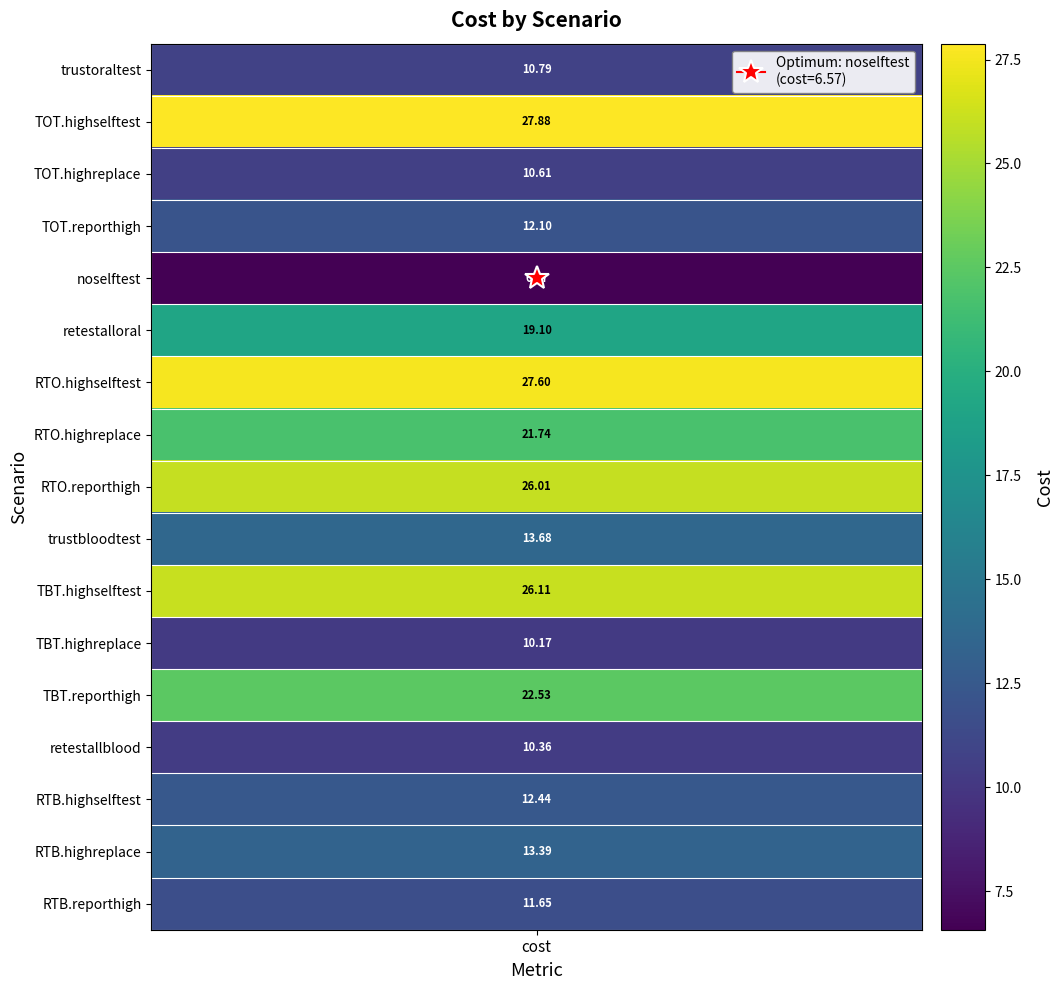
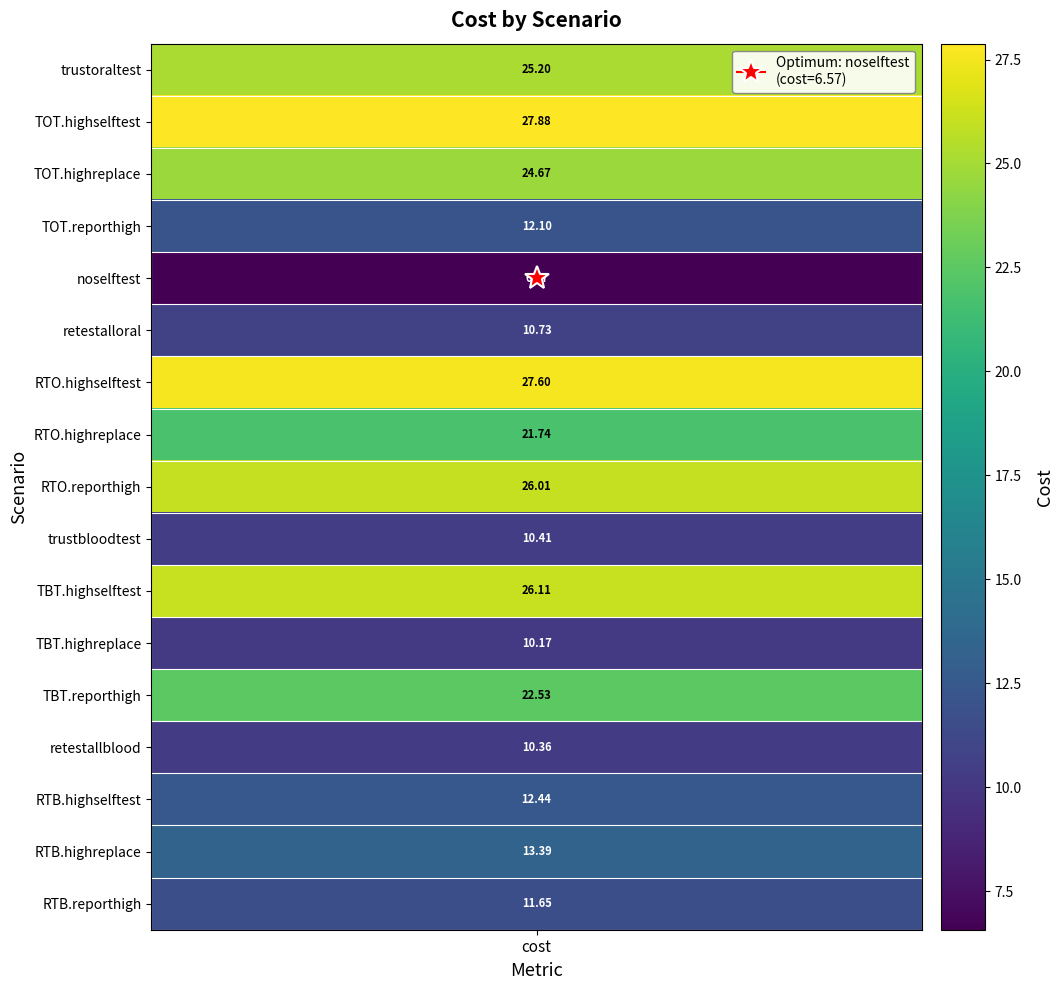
  {
    "trustoraltest": {
-     "cost": 10.79
+     "cost": 25.20
    },
    "TOT.highselftest": {
      "cost": 27.88
    },
    "TOT.highreplace": {
-     "cost": 10.61
+     "cost": 24.67
    },
    "TOT.reporthigh": {
      "cost": 12.10
    },
    "retestalloral": {
-     "cost": 19.10
+     "cost": 10.73
    },
    "RTO.highselftest": {
      "cost": 27.60
    },
    "RTO.highreplace": {
      "cost": 21.74
    },
    "RTO.reporthigh": {
      "cost": 26.01
    },
    "trustbloodtest": {
-     "cost": 13.68
+     "cost": 10.41
    },
    "TBT.highselftest": {
      "cost": 26.11
    },
    "TBT.highreplace": {
      "cost": 10.17
    },
    "TBT.reporthigh": {
      "cost": 22.53
    },
    "retestallblood": {
      "cost": 10.36
    },
    "RTB.highselftest": {
      "cost": 12.44
    },
    "RTB.highreplace": {
      "cost": 13.39
    },
    "RTB.reporthigh": {
      "cost": 11.65
    }
  }
